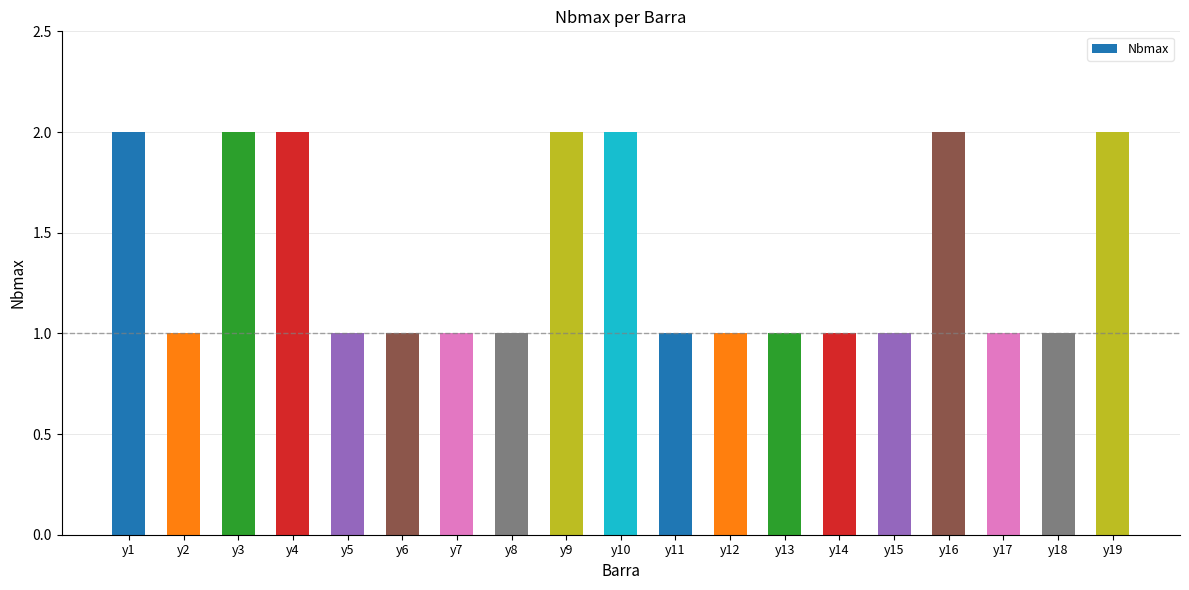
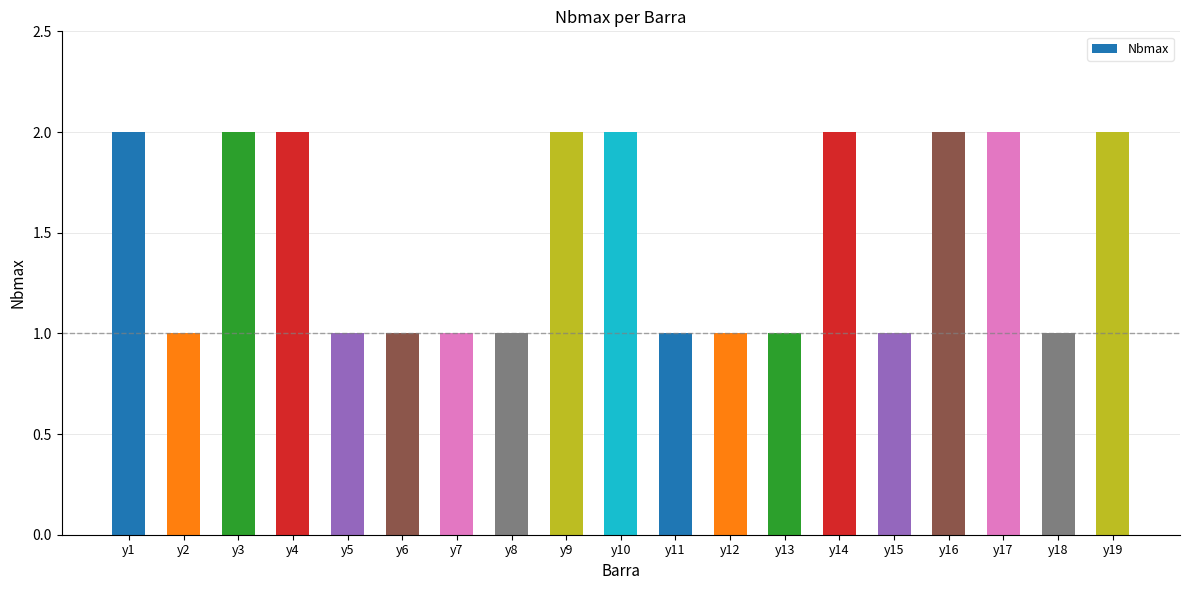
  {
    "y1": 2,
    "y2": 1,
    "y3": 2,
    "y4": 2,
    "y5": 1,
    "y6": 1,
    "y7": 1,
    "y8": 1,
    "y9": 2,
    "y10": 2,
    "y11": 1,
    "y12": 1,
    "y13": 1,
-   "y14": 1,
+   "y14": 2,
    "y15": 1,
    "y16": 2,
-   "y17": 1,
+   "y17": 2,
    "y18": 1,
    "y19": 2
  }
